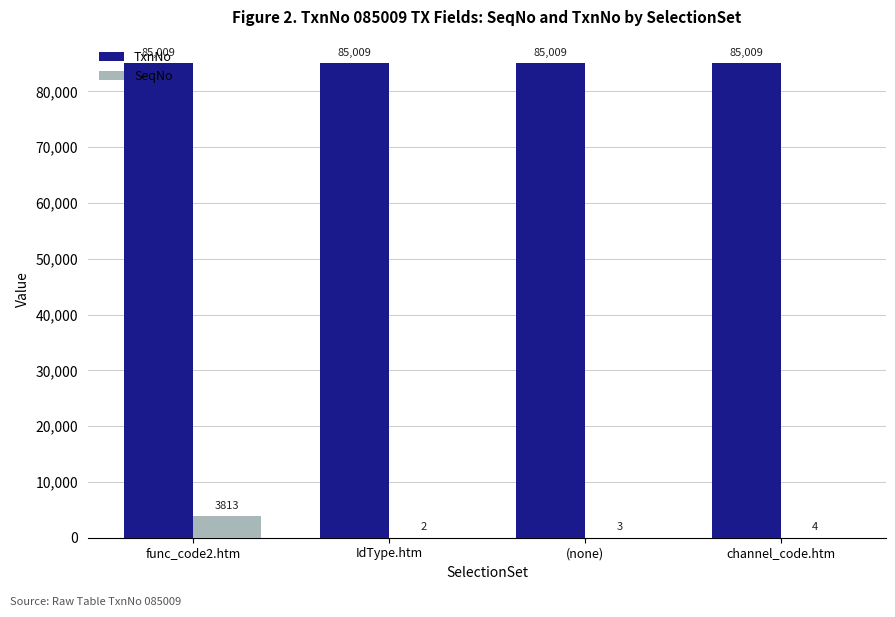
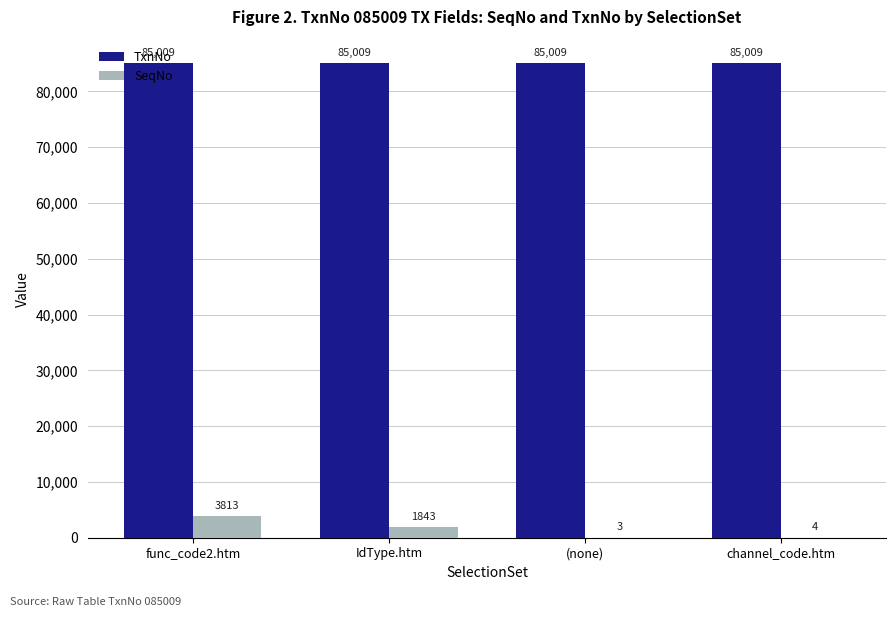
  {
    "TxnNo": {
      "func_code2.htm": "85,009",
      "IdType.htm": "85,009",
      "(none)": "85,009",
      "channel_code.htm": "85,009"
    },
    "SeqNo": {
      "func_code2.htm": "3813",
-     "IdType.htm": "2",
+     "IdType.htm": "1843",
      "(none)": "3",
      "channel_code.htm": "4"
    }
  }
